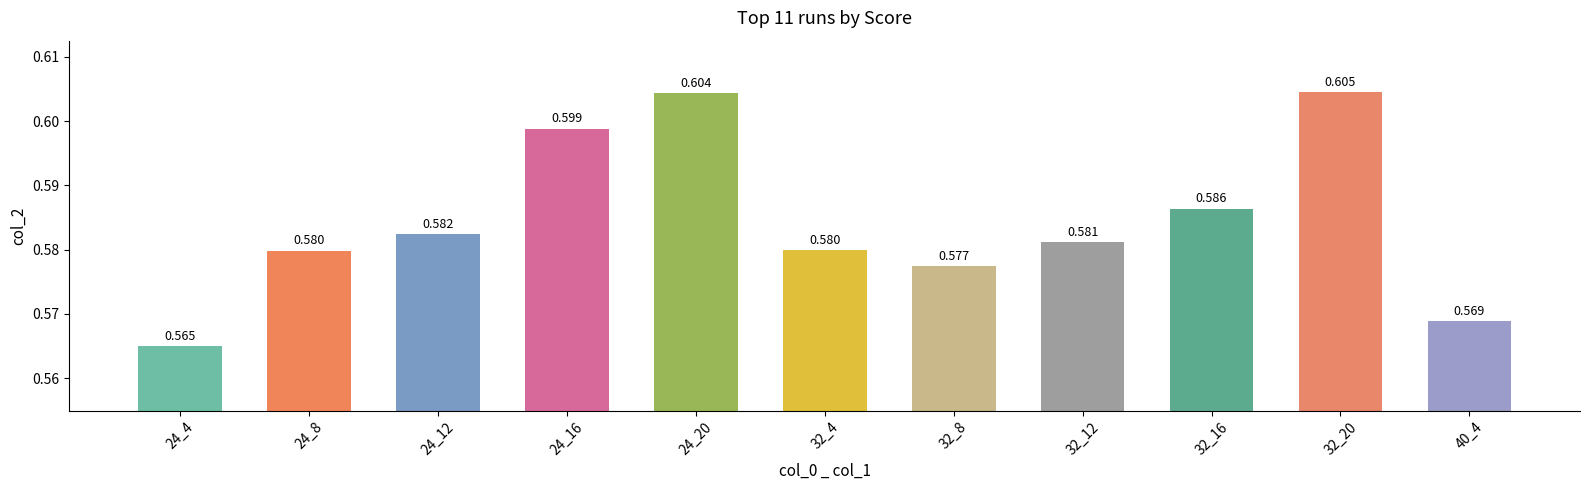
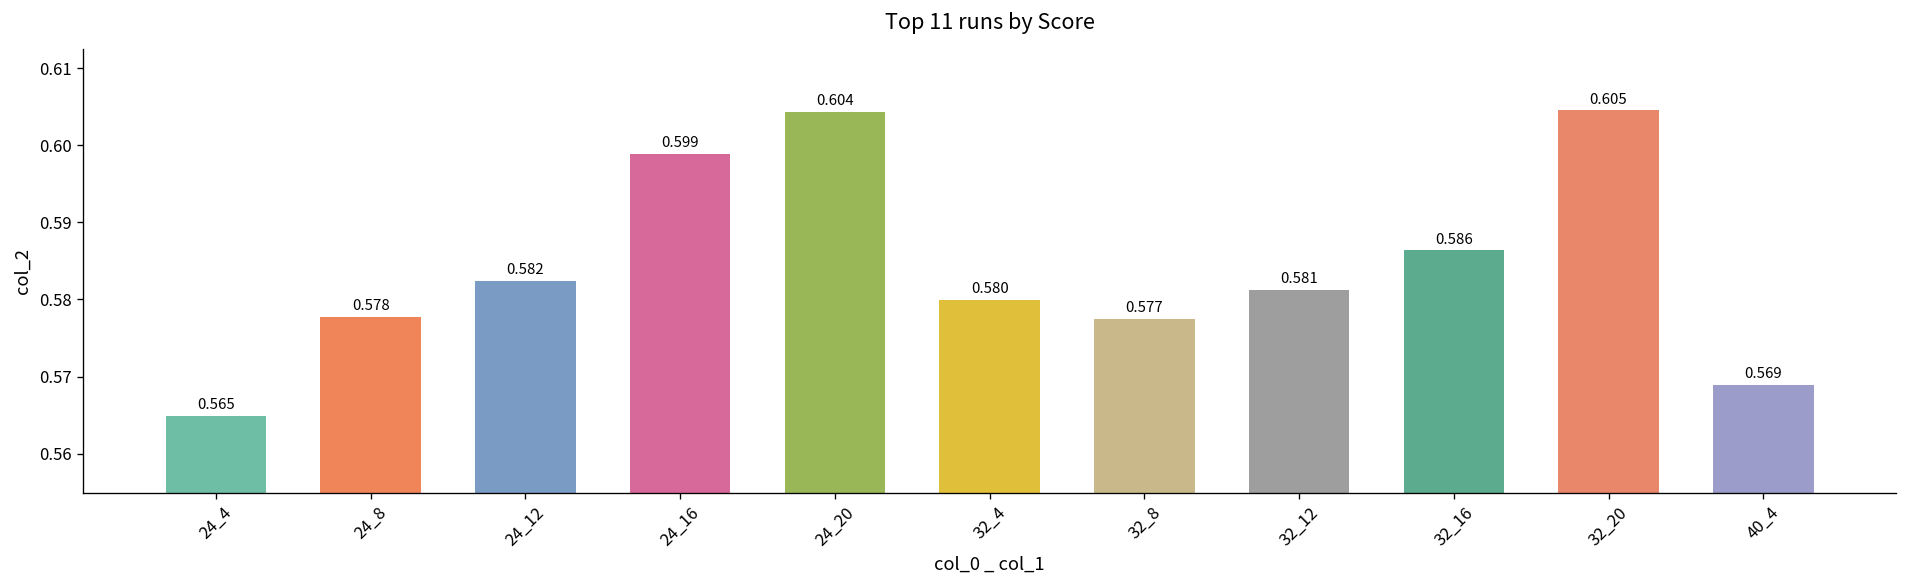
  {
    "24_4": 0.565,
-   "24_8": 0.580,
+   "24_8": 0.578,
    "24_12": 0.582,
    "24_16": 0.599,
    "24_20": 0.604,
    "32_4": 0.580,
    "32_8": 0.577,
    "32_12": 0.581,
    "32_16": 0.586,
    "32_20": 0.605,
    "40_4": 0.569
  }
